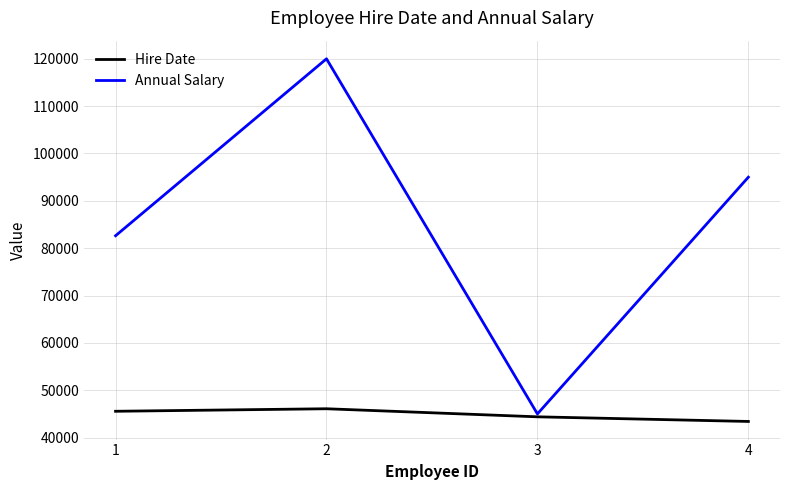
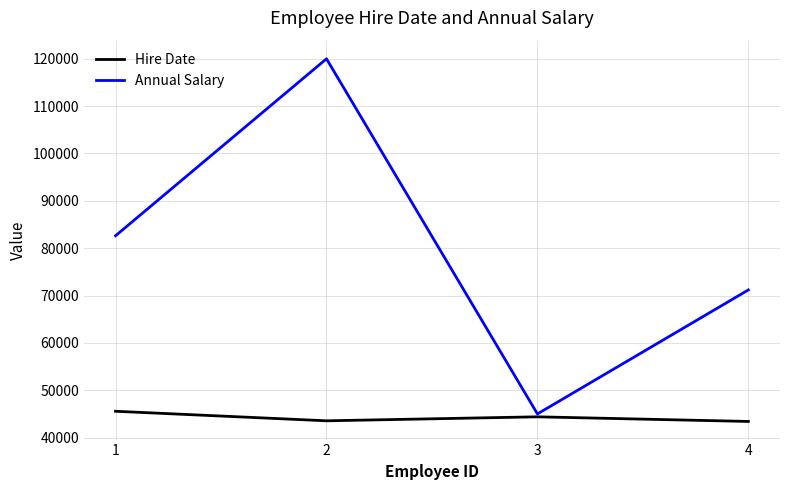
  {
    "Hire Date": {
      "1": 46000,
-     "2": 46000,
+     "2": 44000,
      "3": 44000,
      "4": 43000
    },
    "Annual Salary": {
      "1": 83000,
      "2": 120000,
      "3": 45000,
-     "4": 95000
+     "4": 71000
    }
  }
